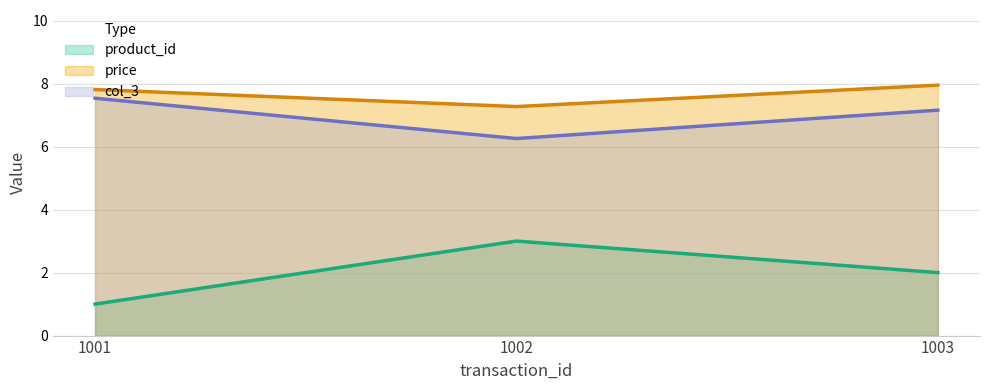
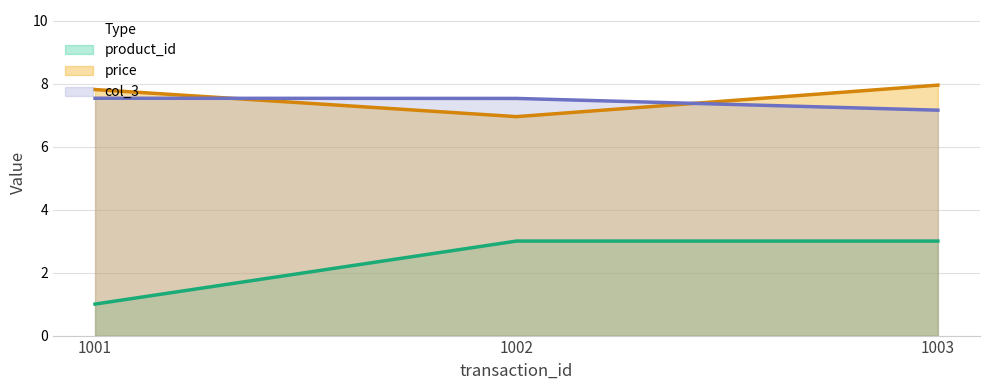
  {
    "product_id": {
      "1001": 1,
      "1002": 3,
-     "1003": 2
+     "1003": 3
    },
    "price": {
      "1001": 7.8,
-     "1002": 7.3,
+     "1002": 7.0,
      "1003": 8.0
    },
    "col_3": {
      "1001": 7.5,
-     "1002": 6.3,
+     "1002": 7.5,
      "1003": 7.2
    }
  }
